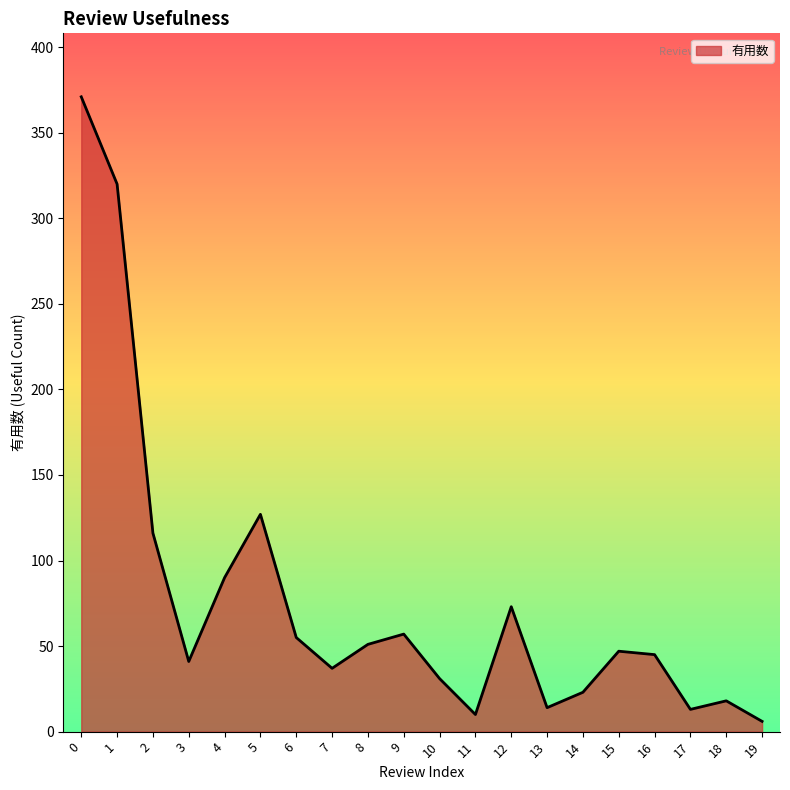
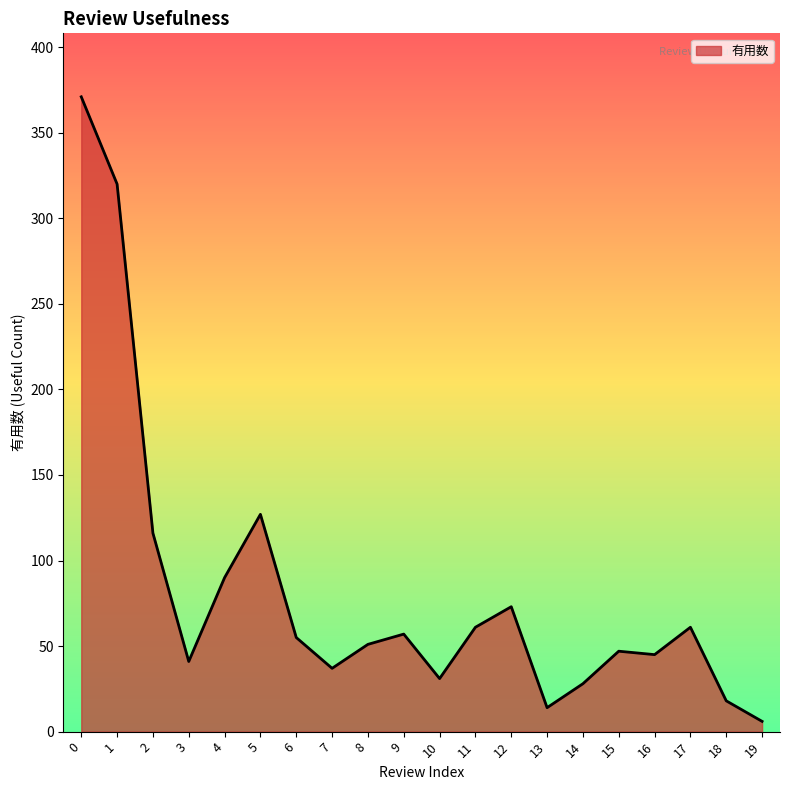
  {
    "0": 371,
    "1": 320,
    "2": 116,
    "3": 41,
    "4": 90,
    "5": 127,
    "6": 55,
    "7": 37,
    "8": 51,
    "9": 57,
    "10": 31,
-   "11": 10,
+   "11": 61,
    "12": 73,
    "13": 14,
-   "14": 23,
+   "14": 28,
    "15": 47,
    "16": 45,
-   "17": 13,
+   "17": 61,
    "18": 18,
    "19": 6
  }
